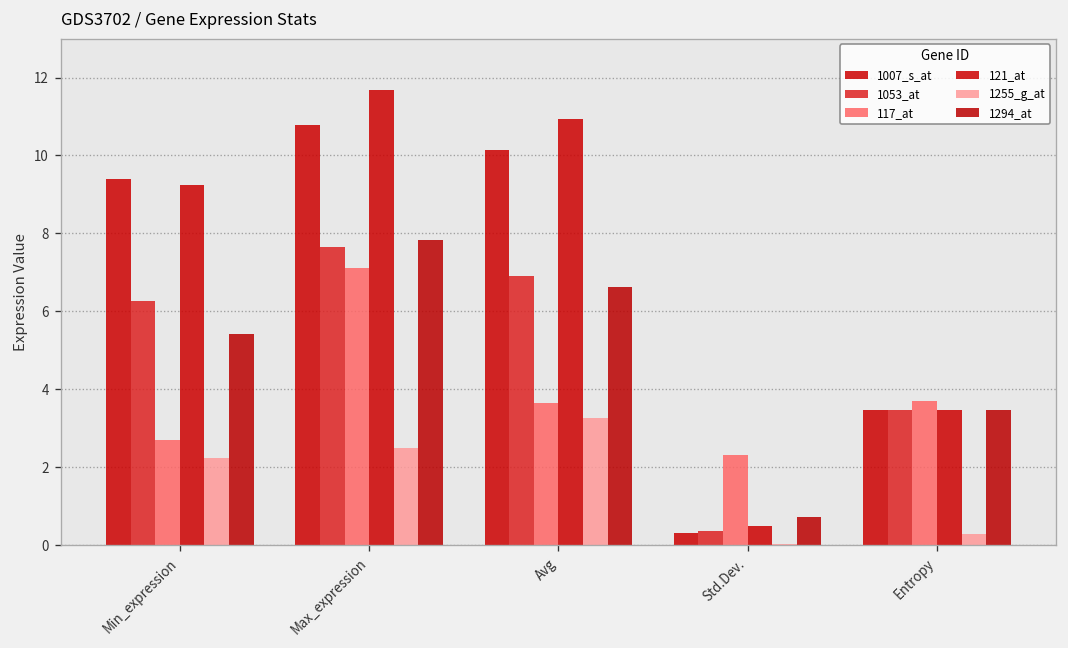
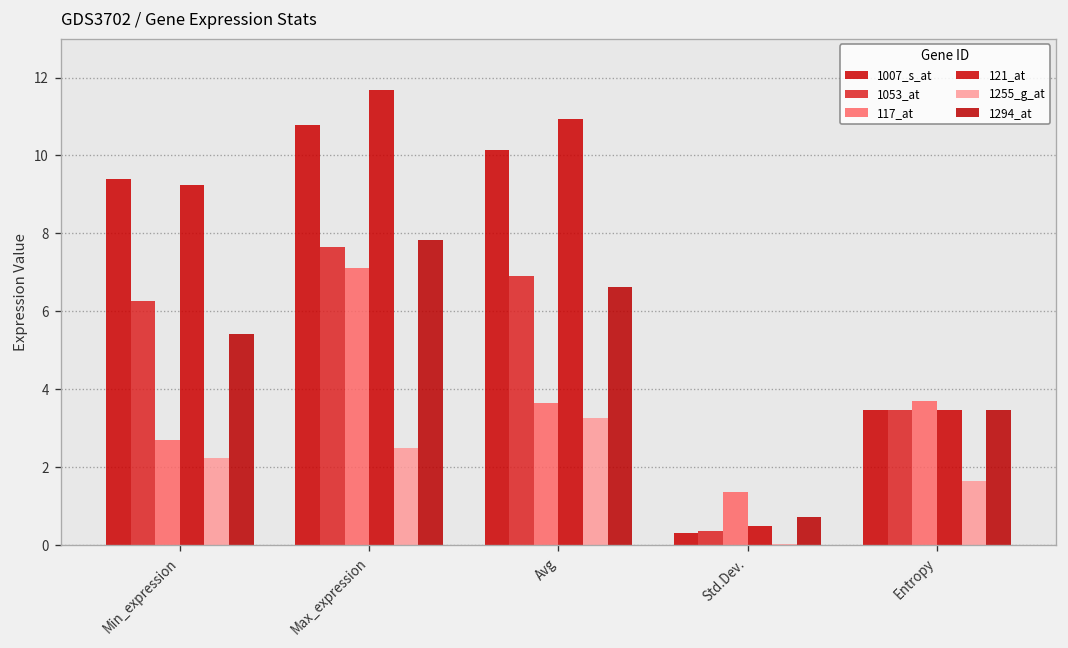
  {
    "117_at": {
      "Min_expression": 2.7,
      "Max_expression": 7.1,
      "Avg": 3.6,
-     "Std.Dev.": 2.3,
+     "Std.Dev.": 1.4,
      "Entropy": 3.7
    },
    "1255_g_at": {
      "Min_expression": 2.2,
      "Max_expression": 2.5,
      "Avg": 3.3,
-     "Entropy": 0.3
+     "Entropy": 1.6
    }
  }
